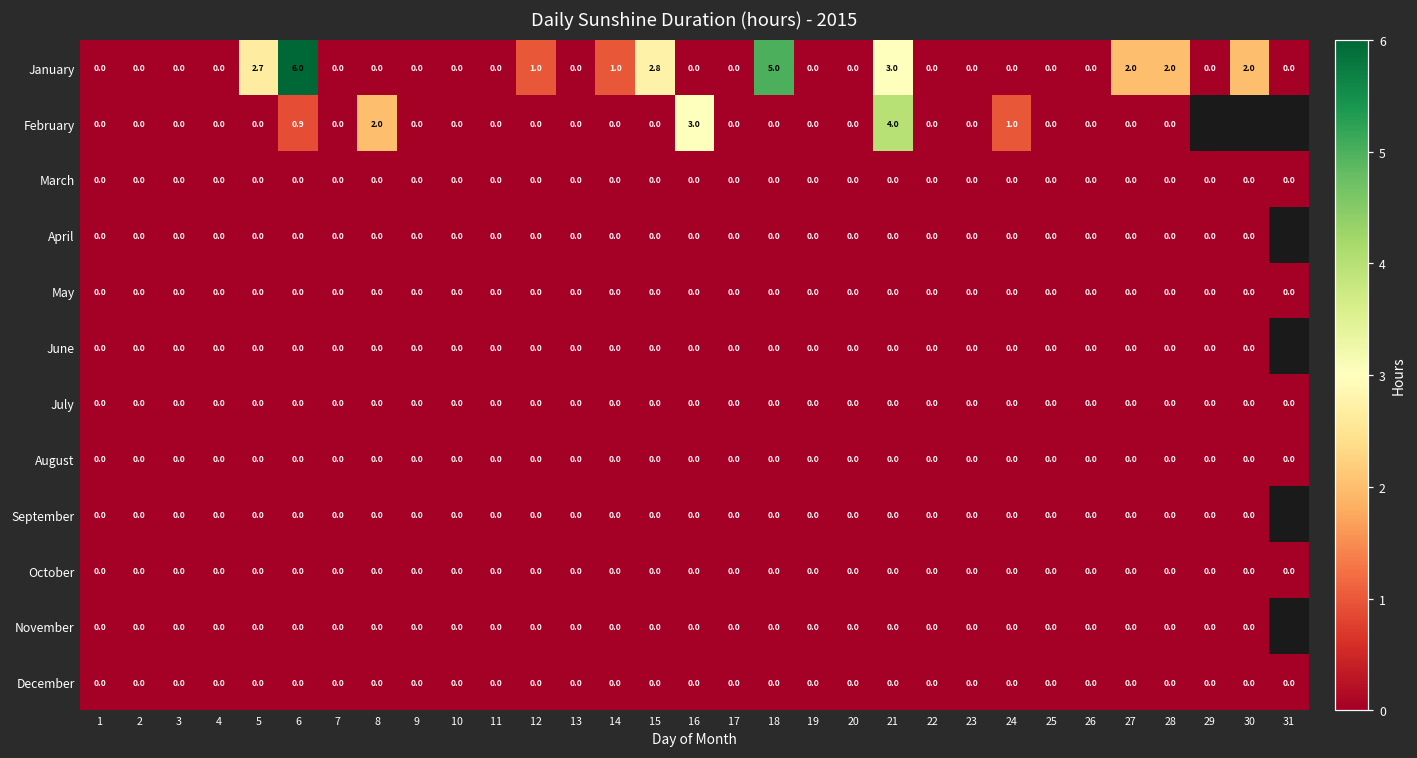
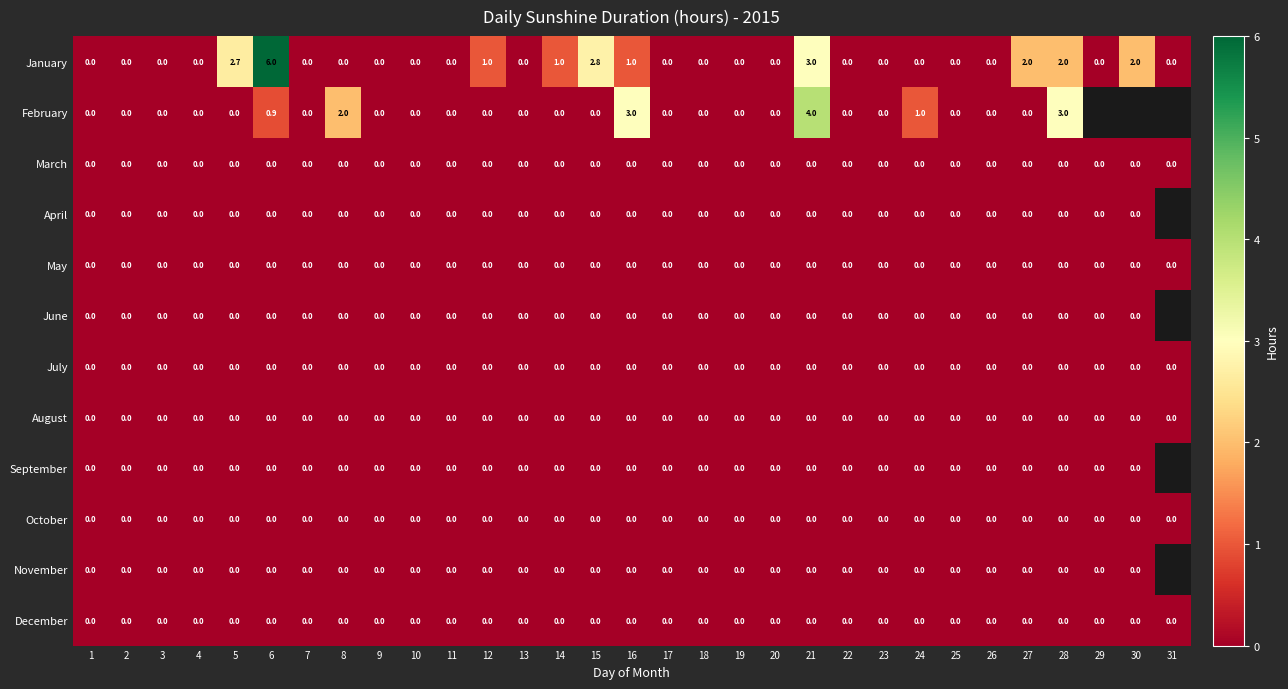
  {
    "January": {
      "1": 0.0,
      "2": 0.0,
      "3": 0.0,
      "4": 0.0,
      "5": 2.7,
      "6": 6.0,
      "7": 0.0,
      "8": 0.0,
      "9": 0.0,
      "10": 0.0,
      "11": 0.0,
      "12": 1.0,
      "13": 0.0,
      "14": 1.0,
      "15": 2.8,
-     "16": 0.0,
+     "16": 1.0,
      "17": 0.0,
-     "18": 5.0,
+     "18": 0.0,
      "19": 0.0,
      "20": 0.0,
      "21": 3.0,
      "22": 0.0,
      "23": 0.0,
      "24": 0.0,
      "25": 0.0,
      "26": 0.0,
      "27": 2.0,
      "28": 2.0,
      "29": 0.0,
      "30": 2.0,
      "31": 0.0
    },
    "February": {
      "1": 0.0,
      "2": 0.0,
      "3": 0.0,
      "4": 0.0,
      "5": 0.0,
      "6": 0.9,
      "7": 0.0,
      "8": 2.0,
      "9": 0.0,
      "10": 0.0,
      "11": 0.0,
      "12": 0.0,
      "13": 0.0,
      "14": 0.0,
      "15": 0.0,
      "16": 3.0,
      "17": 0.0,
      "18": 0.0,
      "19": 0.0,
      "20": 0.0,
      "21": 4.0,
      "22": 0.0,
      "23": 0.0,
      "24": 1.0,
      "25": 0.0,
      "26": 0.0,
      "27": 0.0,
-     "28": 0.0
+     "28": 3.0
    }
  }
